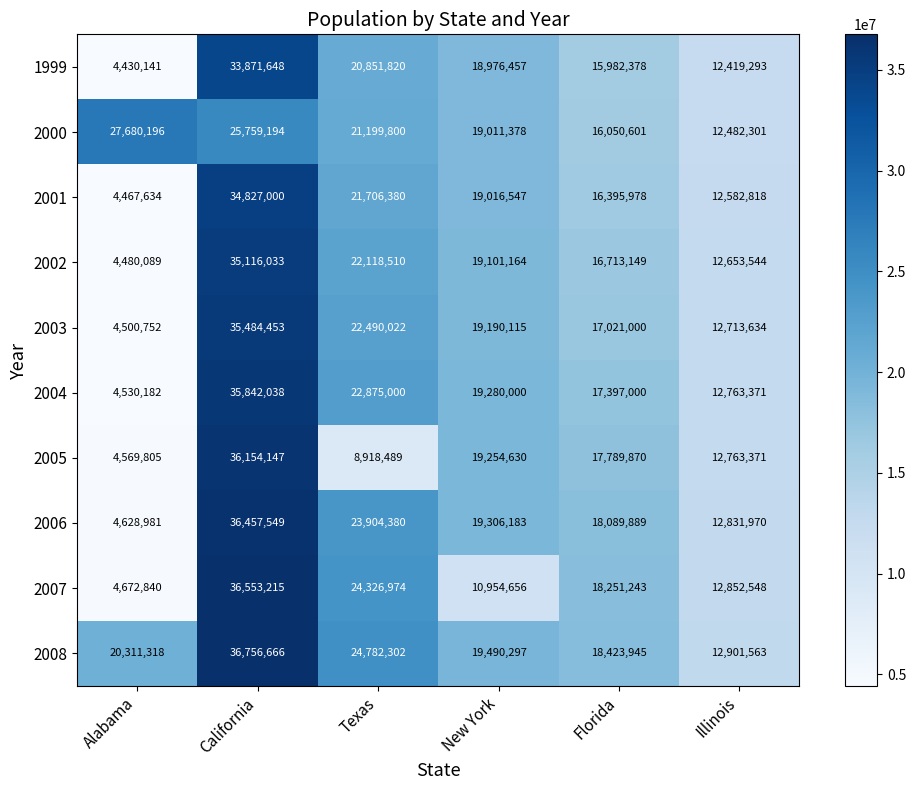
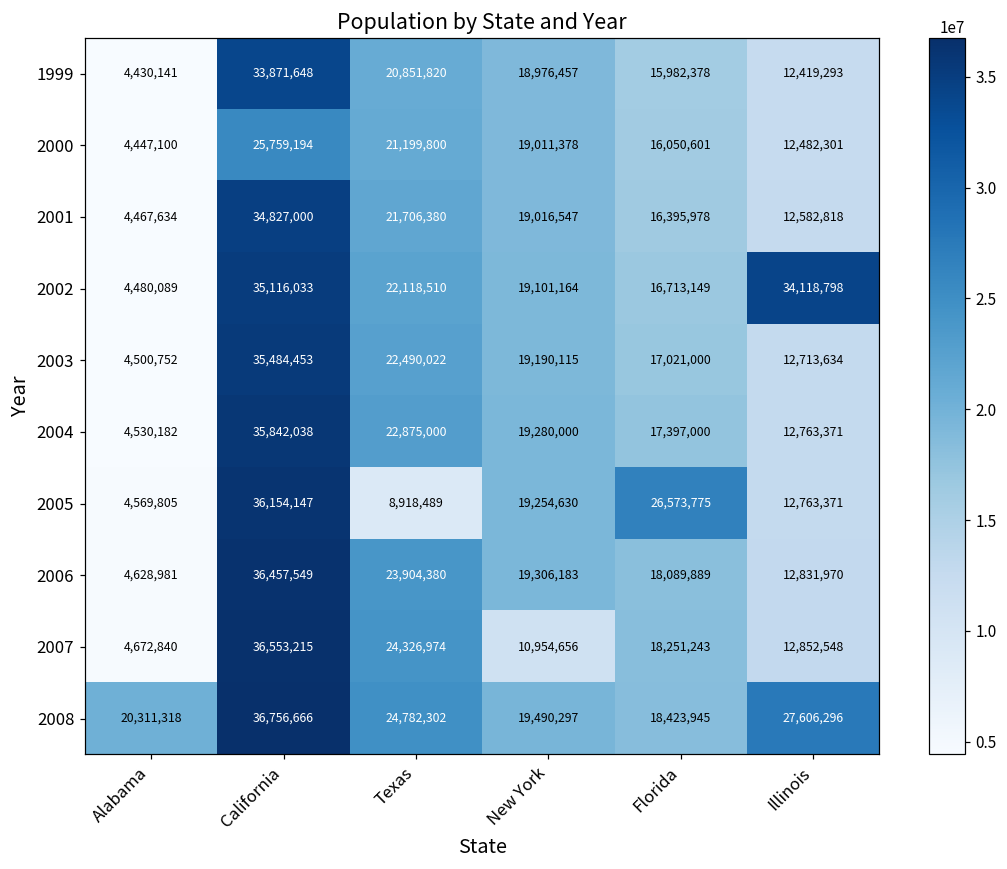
  {
    "1999": {
      "Alabama": "4,430,141",
      "California": "33,871,648",
      "Texas": "20,851,820",
      "New York": "18,976,457",
      "Florida": "15,982,378",
      "Illinois": "12,419,293"
    },
    "2000": {
-     "Alabama": "27,680,196",
+     "Alabama": "4,447,100",
      "California": "25,759,194",
      "Texas": "21,199,800",
      "New York": "19,011,378",
      "Florida": "16,050,601",
      "Illinois": "12,482,301"
    },
    "2001": {
      "Alabama": "4,467,634",
      "California": "34,827,000",
      "Texas": "21,706,380",
      "New York": "19,016,547",
      "Florida": "16,395,978",
      "Illinois": "12,582,818"
    },
    "2002": {
      "Alabama": "4,480,089",
      "California": "35,116,033",
      "Texas": "22,118,510",
      "New York": "19,101,164",
      "Florida": "16,713,149",
-     "Illinois": "12,653,544"
+     "Illinois": "34,118,798"
    },
    "2003": {
      "Alabama": "4,500,752",
      "California": "35,484,453",
      "Texas": "22,490,022",
      "New York": "19,190,115",
      "Florida": "17,021,000",
      "Illinois": "12,713,634"
    },
    "2004": {
      "Alabama": "4,530,182",
      "California": "35,842,038",
      "Texas": "22,875,000",
      "New York": "19,280,000",
      "Florida": "17,397,000",
      "Illinois": "12,763,371"
    },
    "2005": {
      "Alabama": "4,569,805",
      "California": "36,154,147",
      "Texas": "8,918,489",
      "New York": "19,254,630",
-     "Florida": "17,789,870",
+     "Florida": "26,573,775",
      "Illinois": "12,763,371"
    },
    "2006": {
      "Alabama": "4,628,981",
      "California": "36,457,549",
      "Texas": "23,904,380",
      "New York": "19,306,183",
      "Florida": "18,089,889",
      "Illinois": "12,831,970"
    },
    "2007": {
      "Alabama": "4,672,840",
      "California": "36,553,215",
      "Texas": "24,326,974",
      "New York": "10,954,656",
      "Florida": "18,251,243",
      "Illinois": "12,852,548"
    },
    "2008": {
      "Alabama": "20,311,318",
      "California": "36,756,666",
      "Texas": "24,782,302",
      "New York": "19,490,297",
      "Florida": "18,423,945",
-     "Illinois": "12,901,563"
+     "Illinois": "27,606,296"
    }
  }
